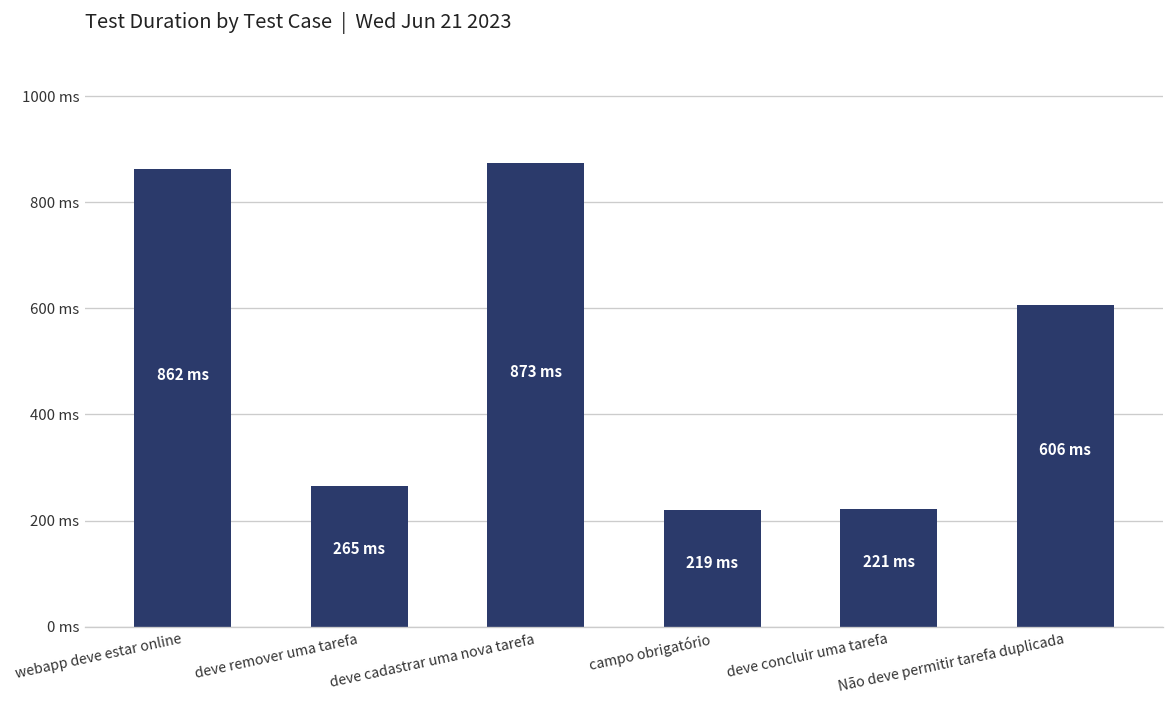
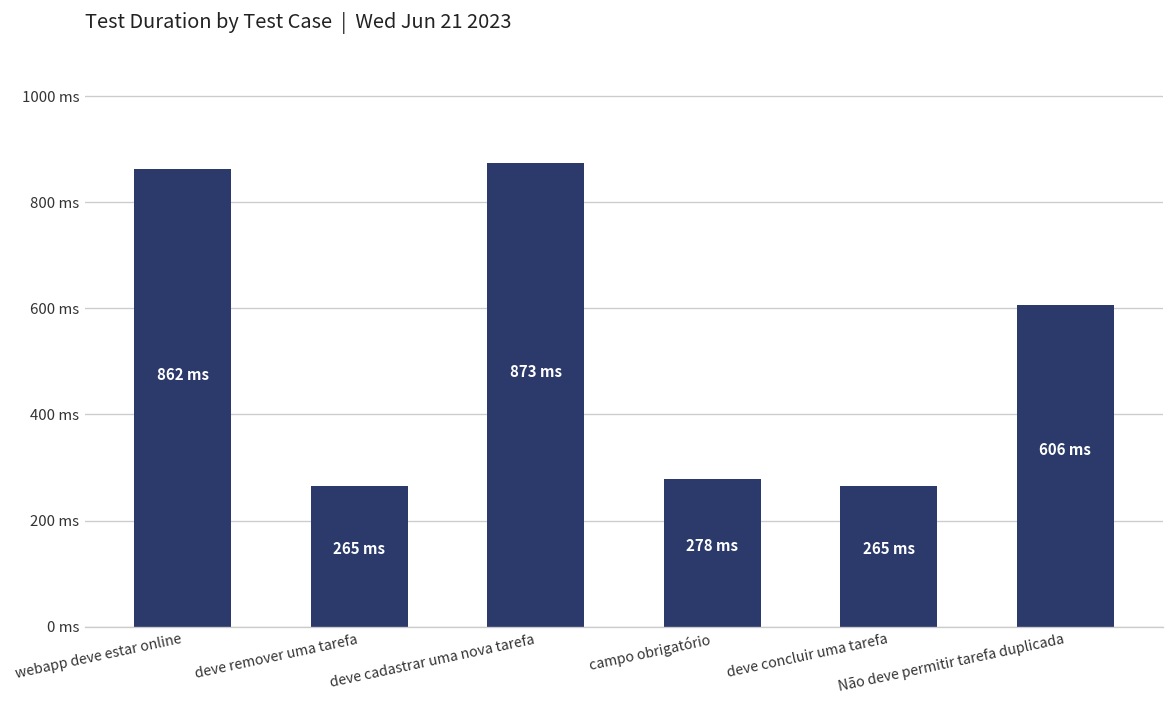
  {
    "webapp deve estar online": 862,
    "deve remover uma tarefa": 265,
    "deve cadastrar uma nova tarefa": 873,
-   "campo obrigatório": 219,
-   "deve concluir uma tarefa": 221,
+   "campo obrigatório": 278,
+   "deve concluir uma tarefa": 265,
    "Não deve permitir tarefa duplicada": 606
  }
